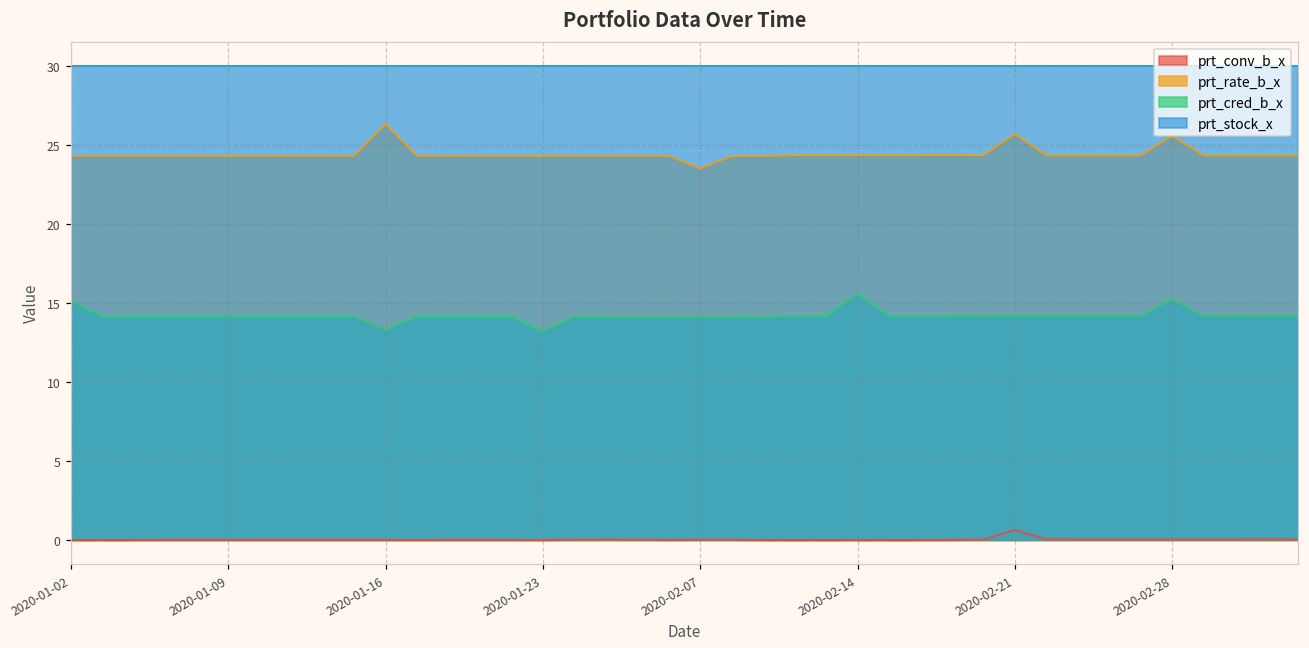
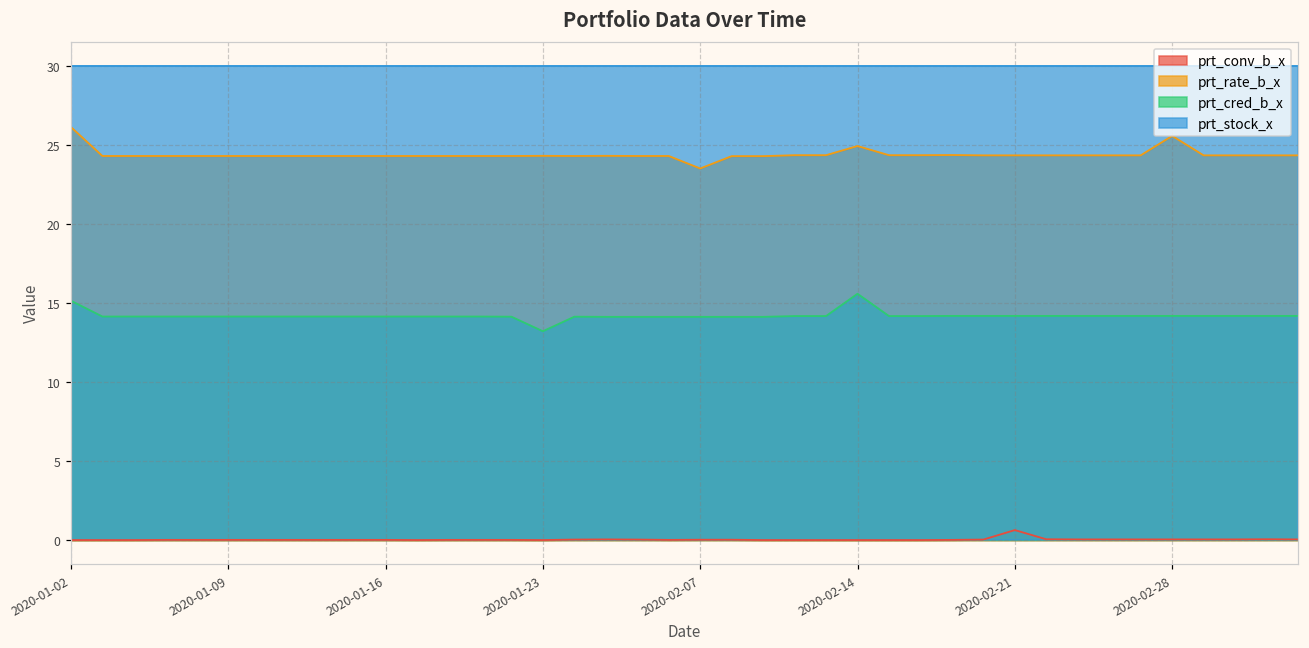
  {
    "prt_conv_b_x": {
      "2020-01-02": 0.0,
      "2020-01-09": 0.0,
      "2020-01-16": 0.0,
      "2020-01-23": 0.0,
      "2020-02-07": 0.0,
      "2020-02-14": 0.0,
      "2020-02-21": 0.6,
      "2020-02-28": 0.0
    },
    "prt_rate_b_x": {
-     "2020-01-02": 24.3,
+     "2020-01-02": 26.1,
      "2020-01-09": 24.3,
-     "2020-01-16": 26.3,
+     "2020-01-16": 24.3,
      "2020-01-23": 24.3,
      "2020-02-07": 23.5,
-     "2020-02-14": 24.3,
-     "2020-02-21": 25.7
+     "2020-02-14": 24.9,
+     "2020-02-21": 24.3
    },
    "prt_cred_b_x": {
      "2020-01-02": 15.1,
      "2020-01-09": 14.1,
-     "2020-01-16": 13.3,
+     "2020-01-16": 14.1,
      "2020-01-23": 13.2,
      "2020-02-07": 14.1,
      "2020-02-14": 15.6,
      "2020-02-21": 14.2,
-     "2020-02-28": 15.2
+     "2020-02-28": 14.2
    },
    "prt_stock_x": {
      "2020-01-02": 30.0,
      "2020-01-09": 30.0,
      "2020-01-16": 30.0,
      "2020-01-23": 30.0,
      "2020-02-07": 30.0,
      "2020-02-14": 30.0,
      "2020-02-21": 30.0
    }
  }
